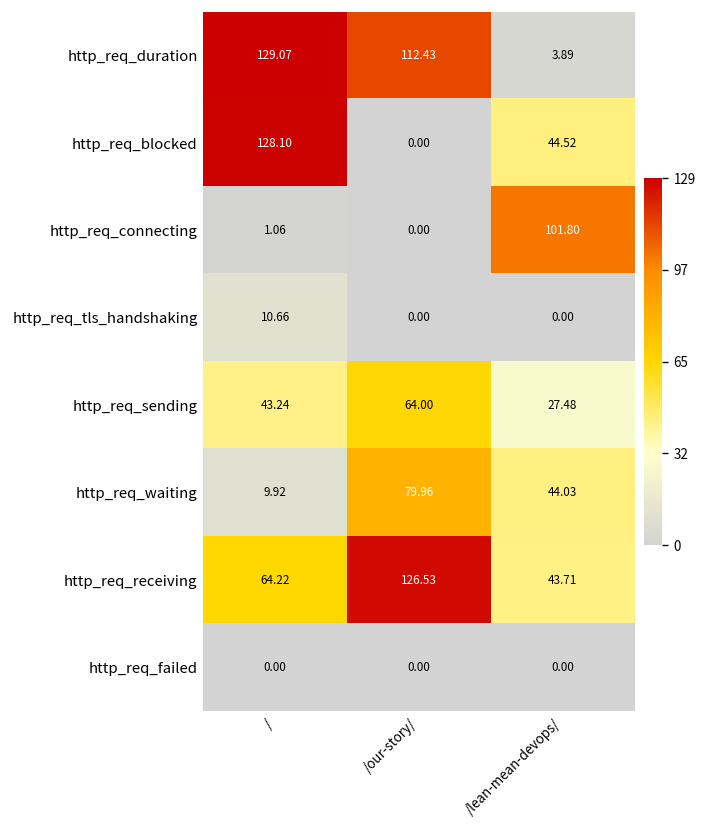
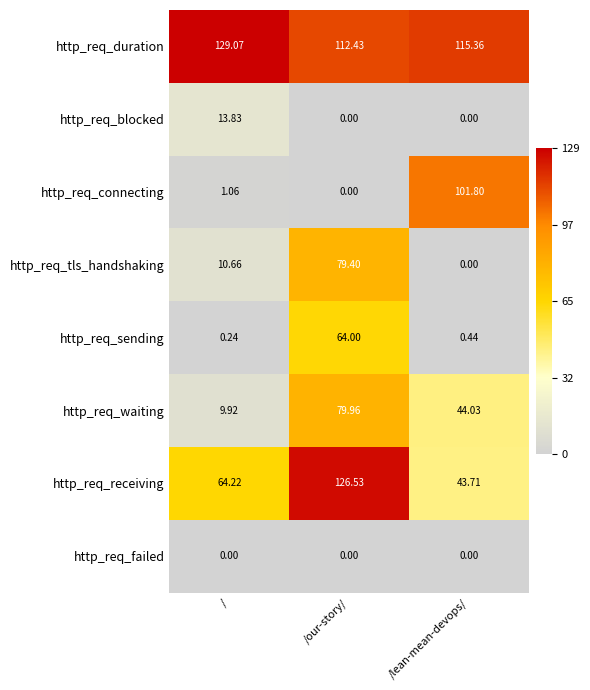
  {
    "http_req_duration": {
      "/": 129.07,
      "/our-story/": 112.43,
-     "/lean-mean-devops/": 3.89
+     "/lean-mean-devops/": 115.36
    },
    "http_req_blocked": {
-     "/": 128.10,
+     "/": 13.83,
      "/our-story/": 0.00,
-     "/lean-mean-devops/": 44.52
+     "/lean-mean-devops/": 0.00
    },
    "http_req_connecting": {
      "/": 1.06,
      "/our-story/": 0.00,
      "/lean-mean-devops/": 101.80
    },
    "http_req_tls_handshaking": {
      "/": 10.66,
-     "/our-story/": 0.00,
+     "/our-story/": 79.40,
      "/lean-mean-devops/": 0.00
    },
    "http_req_sending": {
-     "/": 43.24,
+     "/": 0.24,
      "/our-story/": 64.00,
-     "/lean-mean-devops/": 27.48
+     "/lean-mean-devops/": 0.44
    },
    "http_req_waiting": {
      "/": 9.92,
      "/our-story/": 79.96,
      "/lean-mean-devops/": 44.03
    },
    "http_req_receiving": {
      "/": 64.22,
      "/our-story/": 126.53,
      "/lean-mean-devops/": 43.71
    },
    "http_req_failed": {
      "/": 0.00,
      "/our-story/": 0.00,
      "/lean-mean-devops/": 0.00
    }
  }
